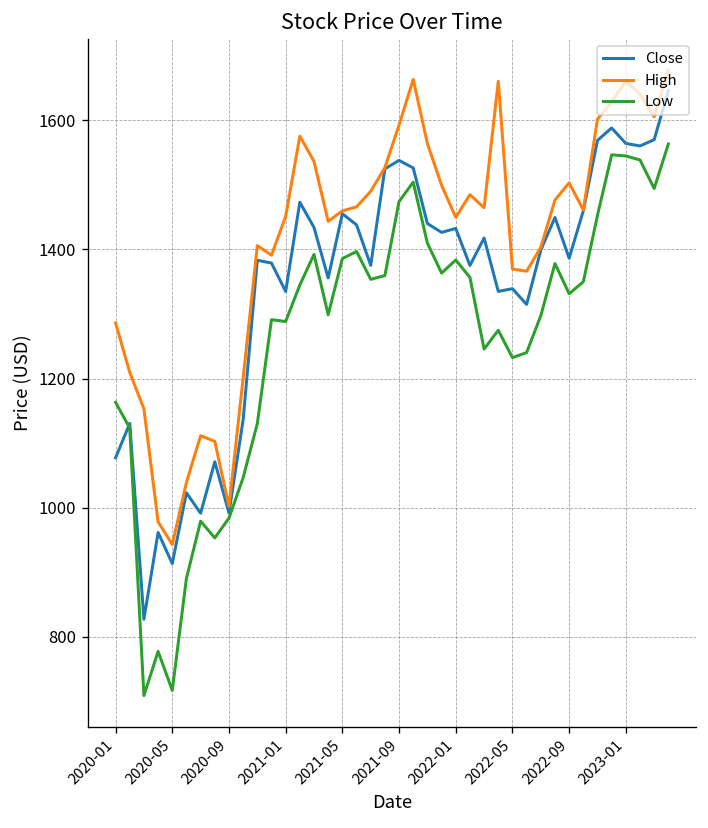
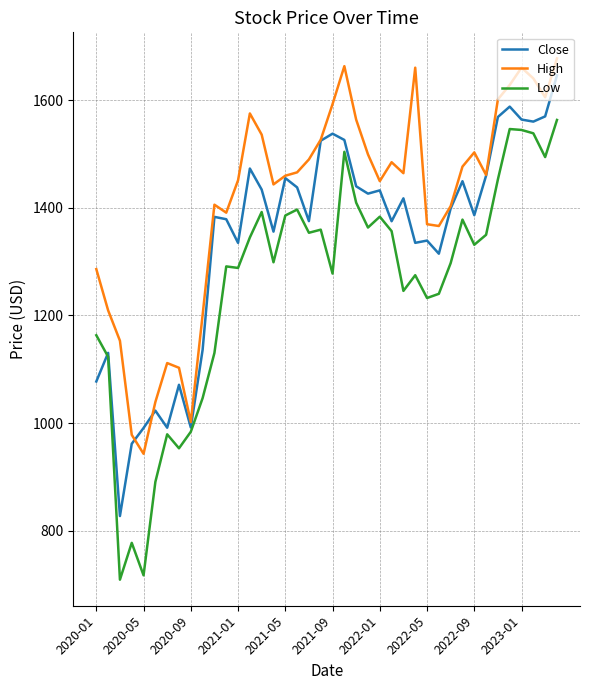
  {
    "Close": {
      "2020-01": 1080,
-     "2020-05": 910,
+     "2020-05": 990,
      "2020-09": 990,
      "2021-01": 1330,
      "2021-09": 1540,
      "2022-01": 1430,
      "2022-05": 1340,
      "2022-09": 1390,
      "2023-01": 1560
    },
    "High": {
      "2020-01": 1290,
      "2020-05": 940,
      "2020-09": 1000,
      "2021-01": 1450,
      "2021-09": 1590,
      "2022-01": 1450,
      "2022-05": 1370,
      "2022-09": 1500
    },
    "Low": {
      "2020-01": 1160,
      "2020-05": 720,
      "2020-09": 980,
      "2021-01": 1290,
      "2021-05": 1390,
-     "2021-09": 1470,
+     "2021-09": 1280,
      "2022-01": 1380,
      "2022-05": 1230,
      "2022-09": 1330,
      "2023-01": 1540
    }
  }
